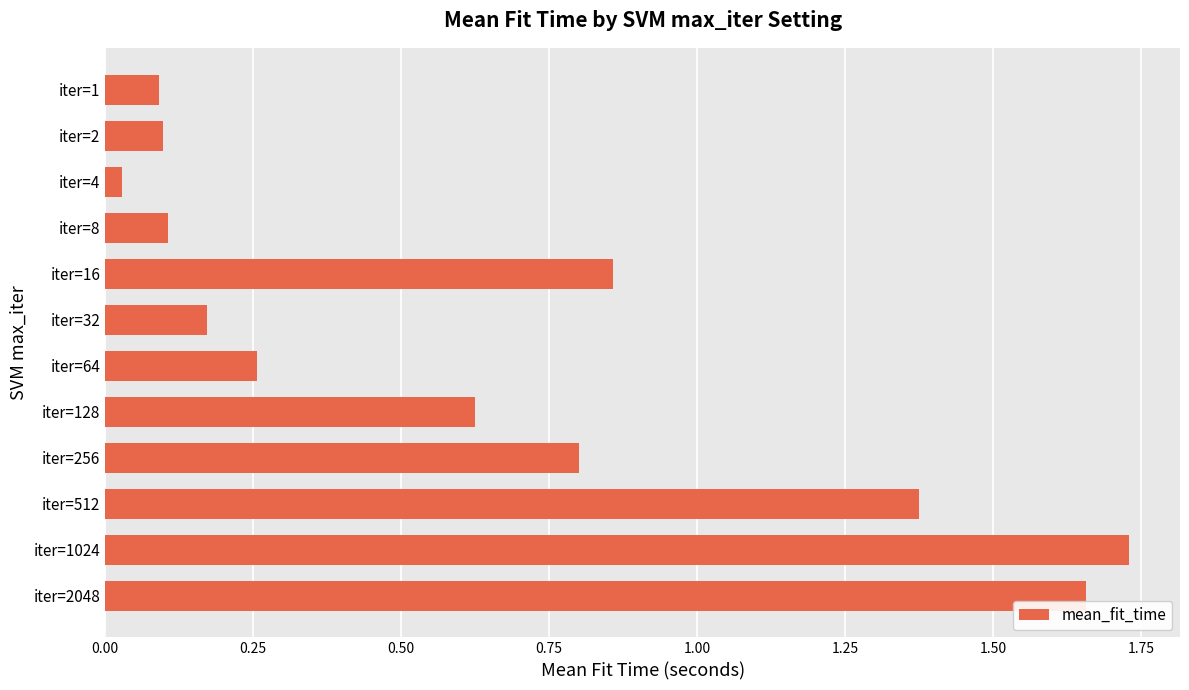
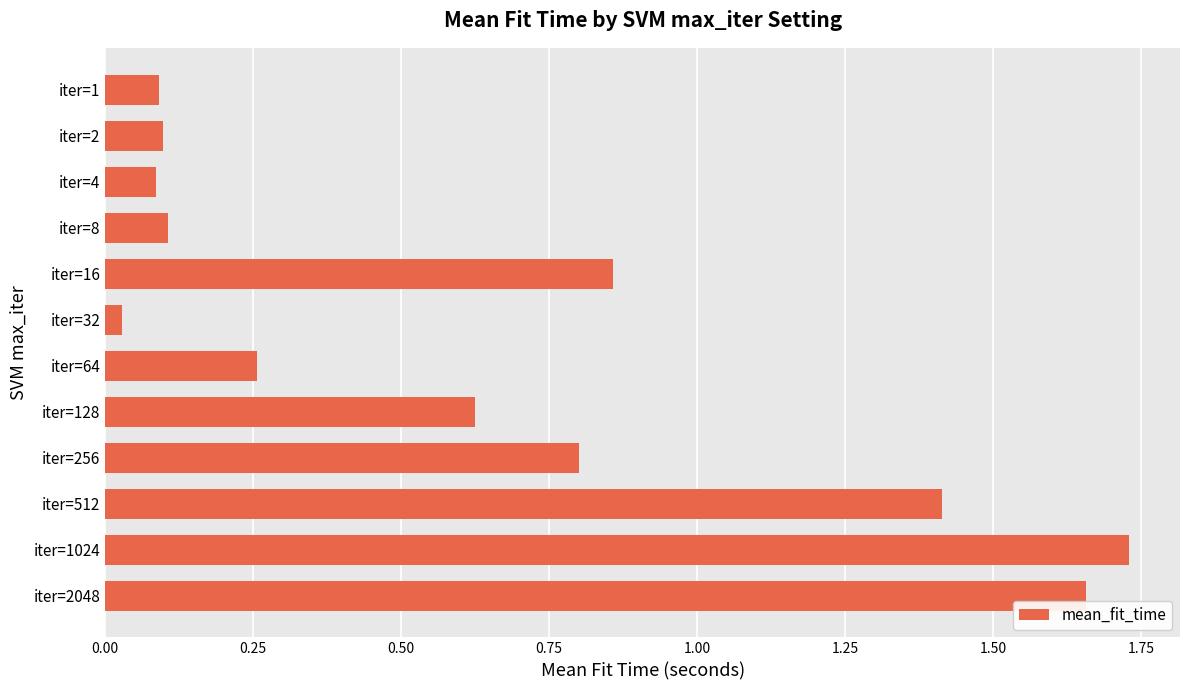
  {
    "iter=1": 0.09,
    "iter=2": 0.10,
-   "iter=4": 0.03,
+   "iter=4": 0.09,
    "iter=8": 0.11,
    "iter=16": 0.86,
-   "iter=32": 0.17,
+   "iter=32": 0.03,
    "iter=64": 0.26,
    "iter=128": 0.62,
    "iter=256": 0.80,
-   "iter=512": 1.37,
+   "iter=512": 1.41,
    "iter=1024": 1.73,
    "iter=2048": 1.66
  }
